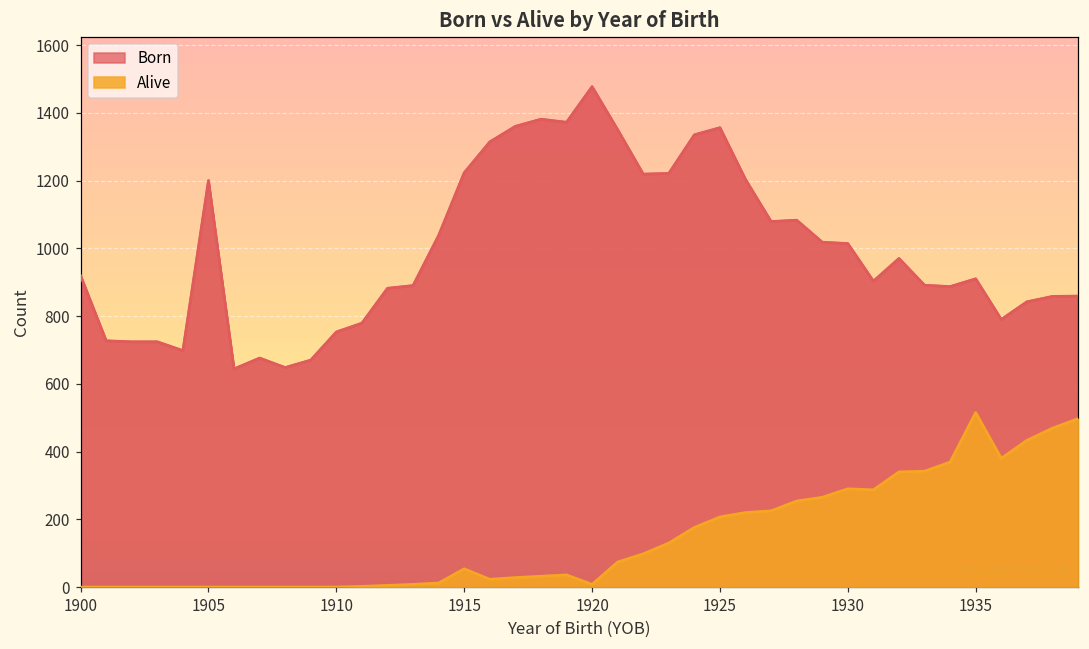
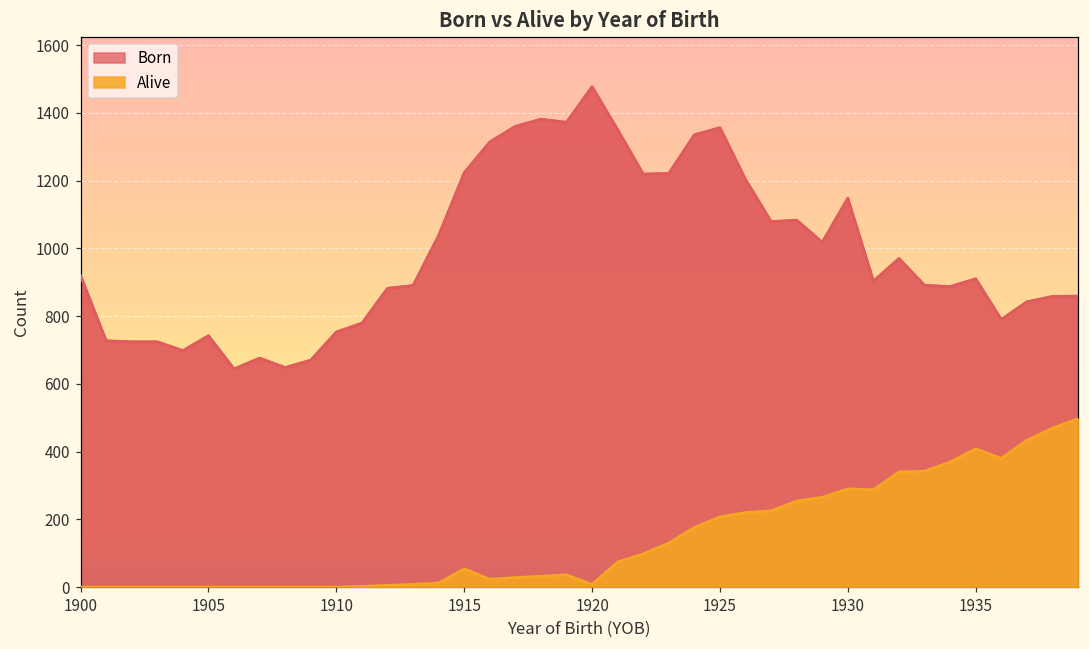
  {
    "Born": {
      "1900": 920,
-     "1905": 1200,
+     "1905": 740,
      "1910": 750,
      "1915": 1220,
      "1920": 1480,
      "1925": 1360,
-     "1930": 1010,
+     "1930": 1150,
      "1935": 910
    },
    "Alive": {
      "1900": 0,
      "1905": 0,
      "1910": 0,
      "1915": 50,
      "1920": 10,
      "1925": 210,
      "1930": 290,
-     "1935": 520
+     "1935": 410
    }
  }
